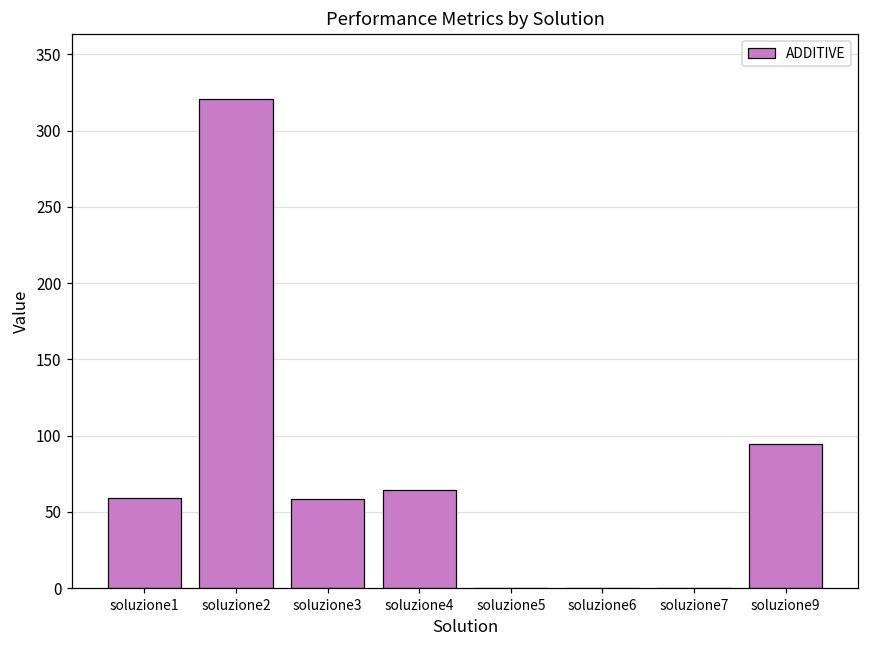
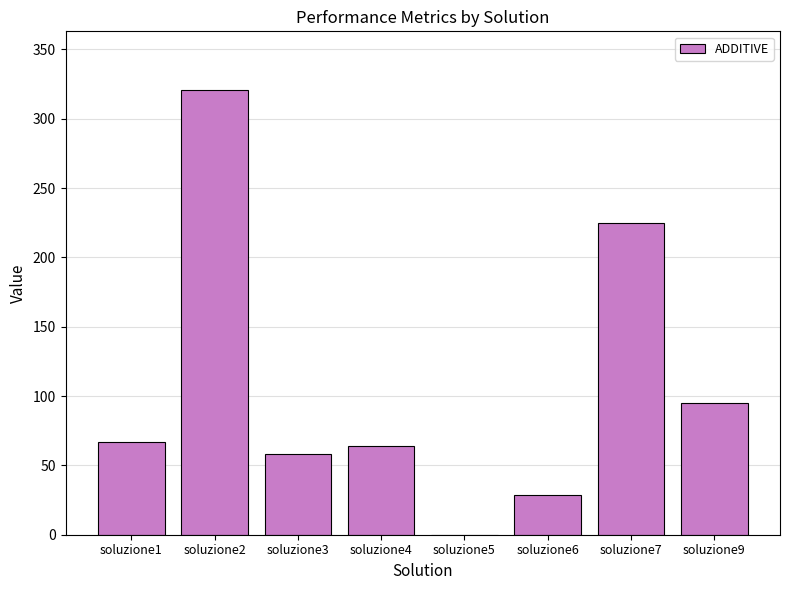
  {
-   "soluzione1": 59,
+   "soluzione1": 67,
    "soluzione2": 321,
    "soluzione3": 58,
    "soluzione4": 64,
    "soluzione5": 0,
-   "soluzione6": 0,
-   "soluzione7": 0,
+   "soluzione6": 29,
+   "soluzione7": 225,
    "soluzione9": 95
  }
